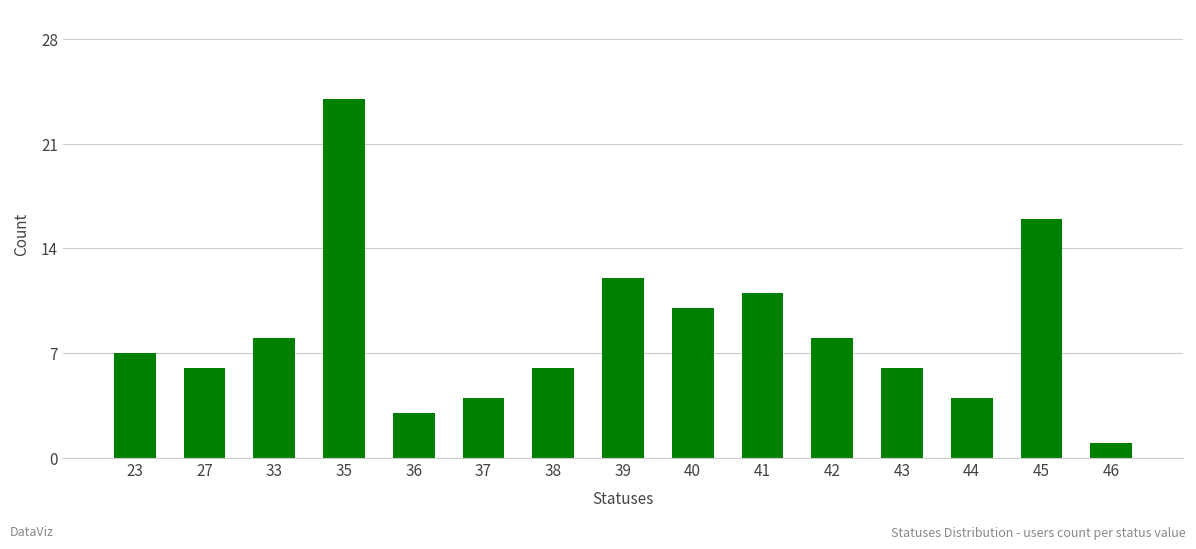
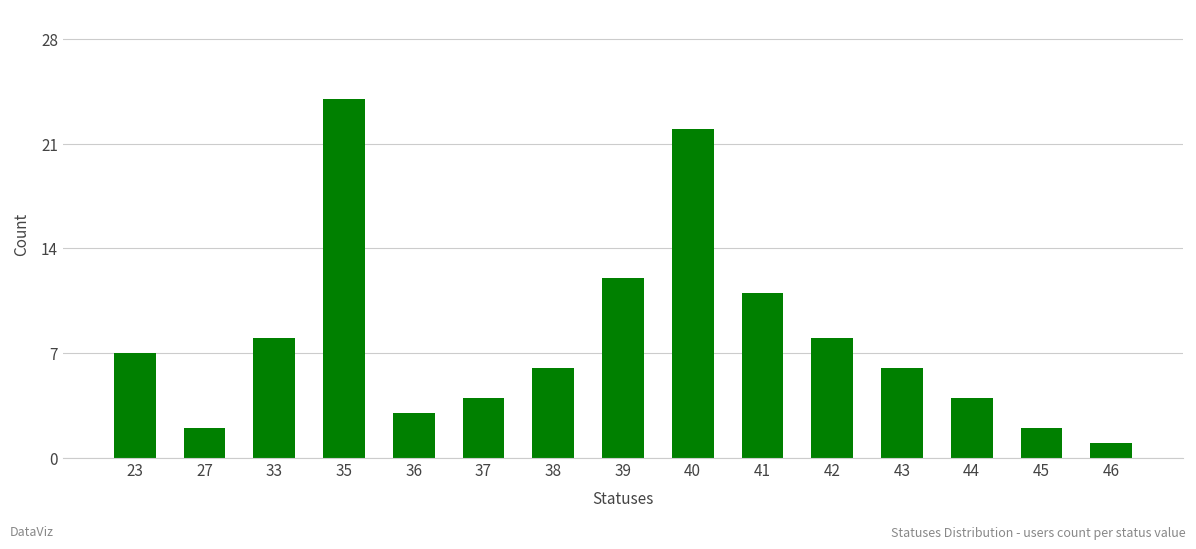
  {
    "23": 7,
-   "27": 6,
+   "27": 2,
    "33": 8,
    "35": 24,
    "36": 3,
    "37": 4,
    "38": 6,
    "39": 12,
-   "40": 10,
+   "40": 22,
    "41": 11,
    "42": 8,
    "43": 6,
    "44": 4,
-   "45": 16,
+   "45": 2,
    "46": 1
  }
